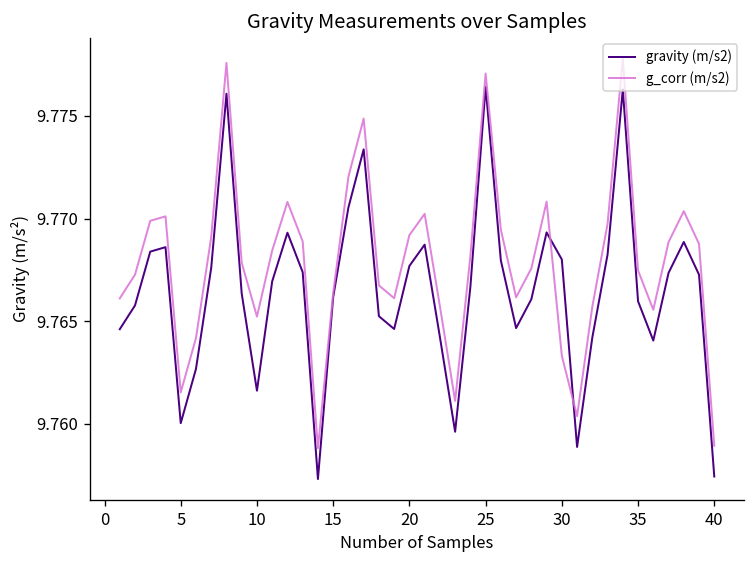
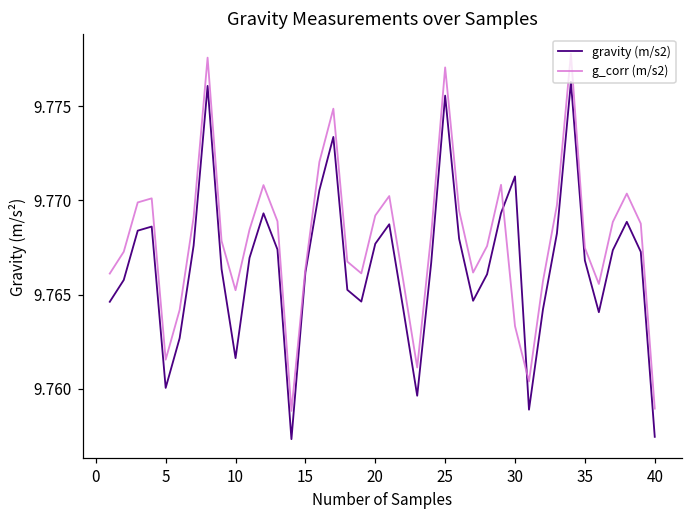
  {
    "gravity (m/s2)": {
      "5": 9.7600,
      "10": 9.7616,
      "15": 9.7662,
      "20": 9.7677,
-     "25": 9.7764,
-     "30": 9.7680,
-     "35": 9.7660,
+     "25": 9.7756,
+     "30": 9.7713,
+     "35": 9.7668,
      "40": 9.7574
    },
    "g_corr (m/s2)": {
      "5": 9.7615,
      "10": 9.7652,
      "15": 9.7664,
      "20": 9.7692,
      "25": 9.7771,
      "30": 9.7633,
      "35": 9.7675,
      "40": 9.7589
    }
  }
